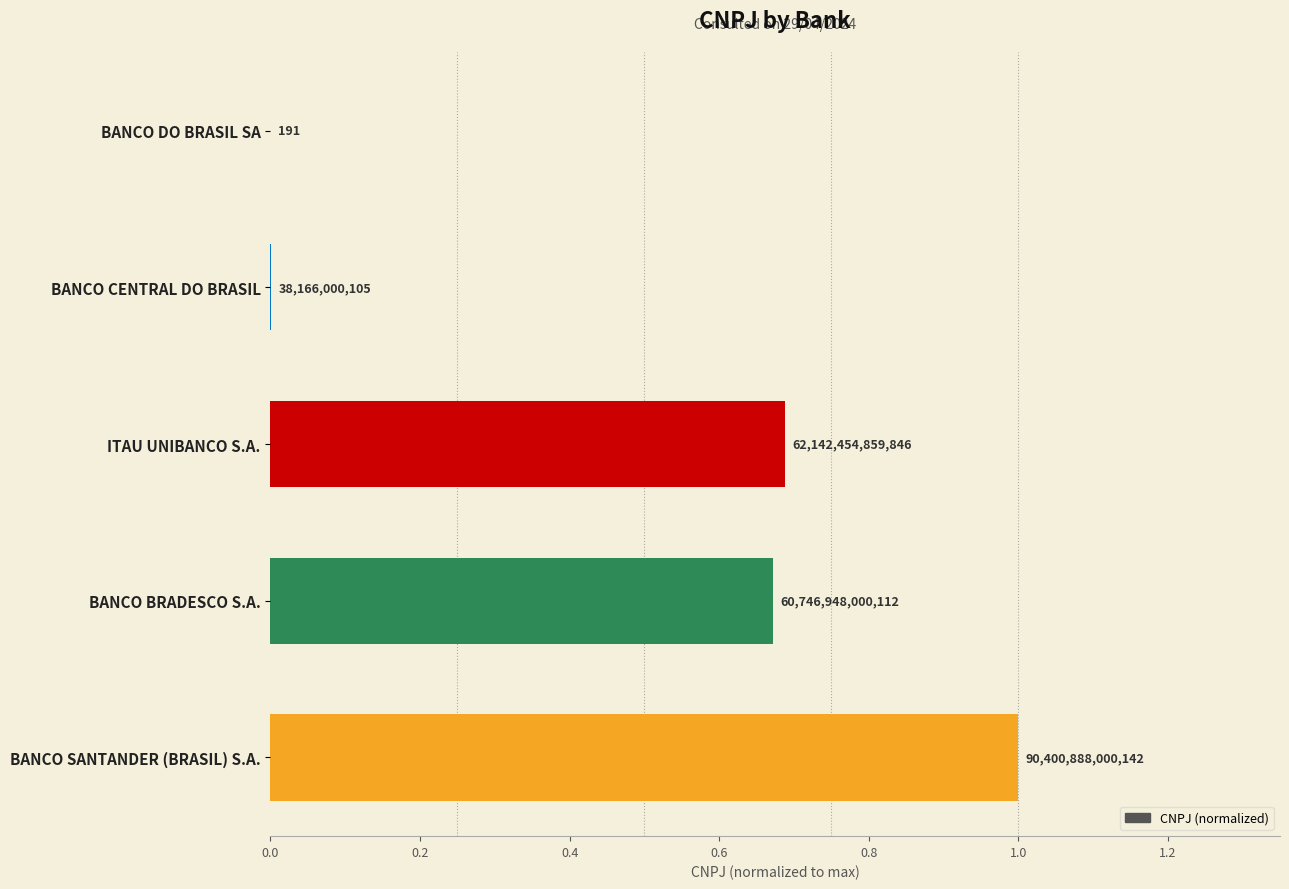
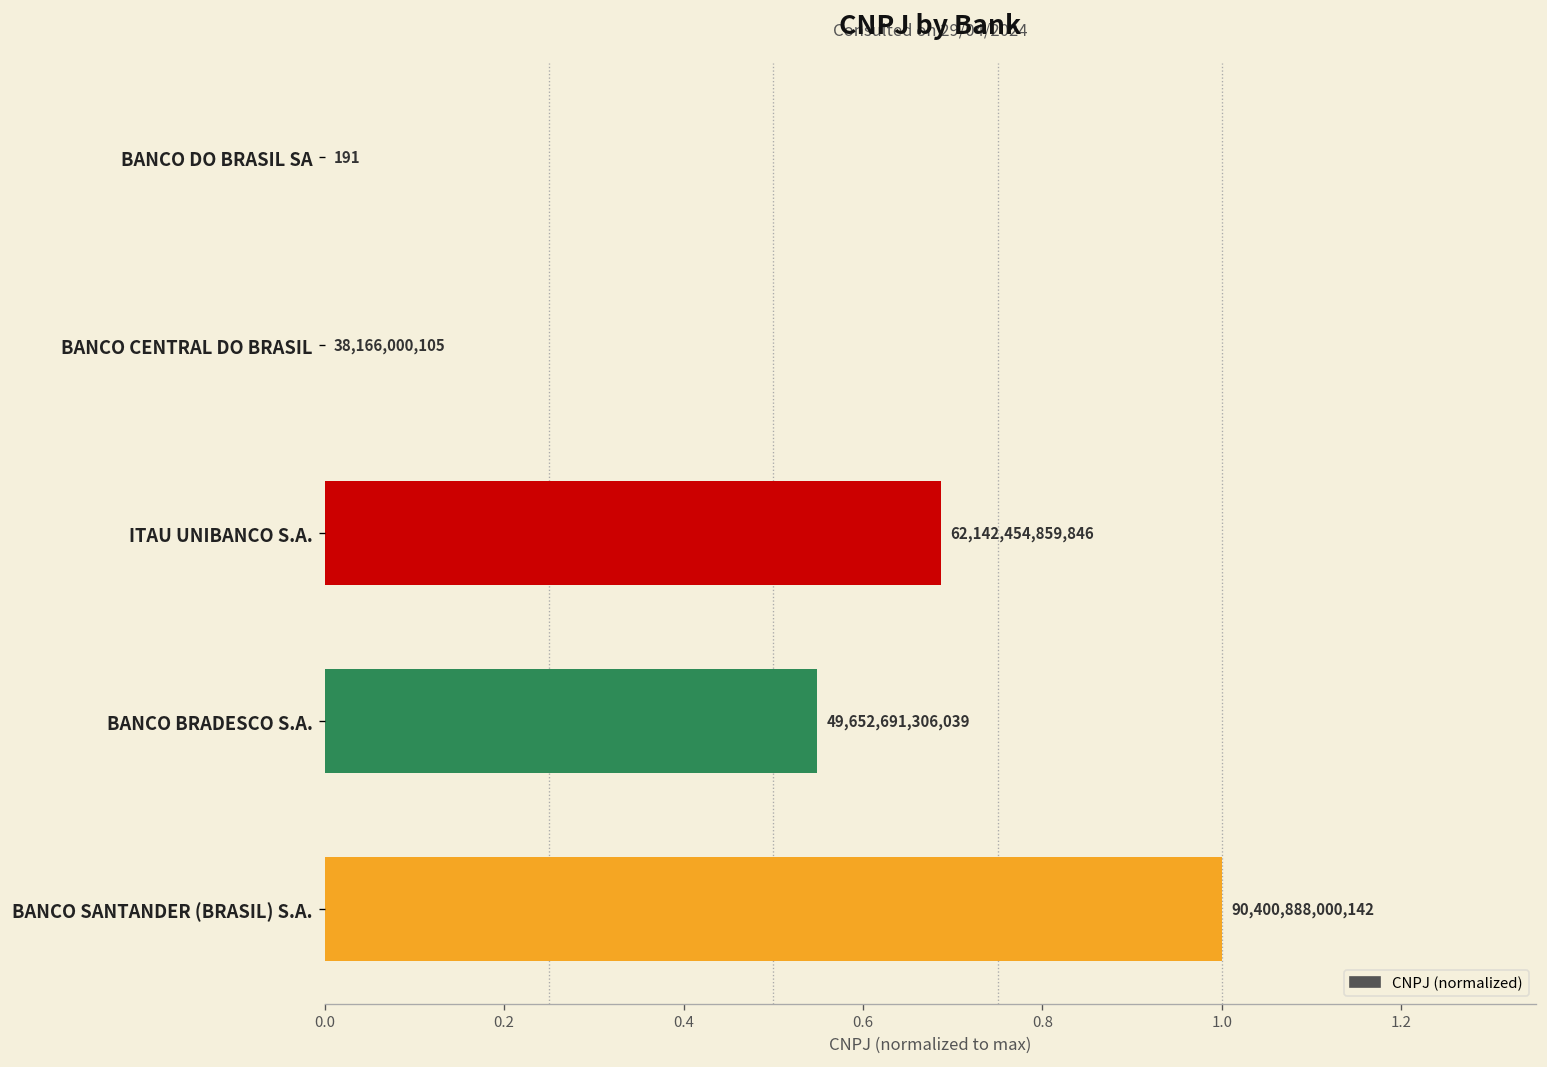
  {
-   "BANCO BRADESCO S.A.": "60,746,948,000,112"
+   "BANCO BRADESCO S.A.": "49,652,691,306,039"
  }
